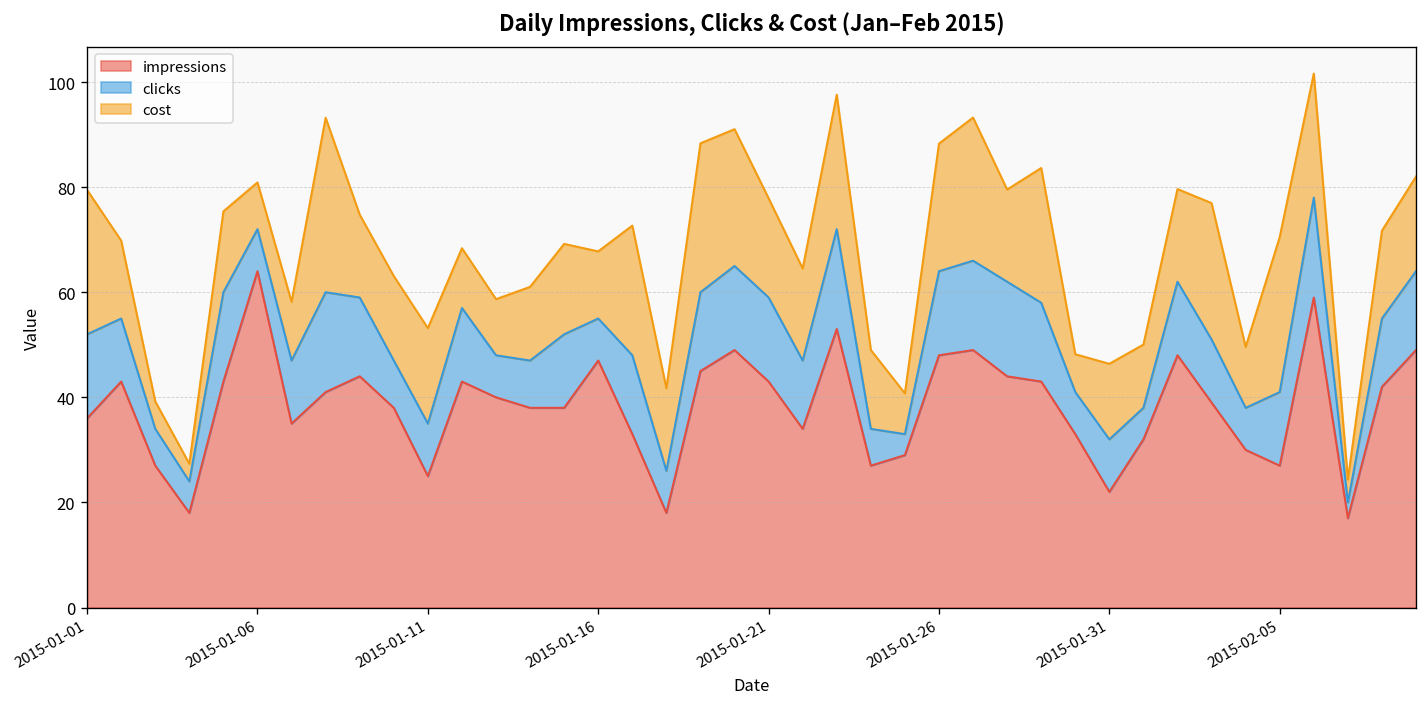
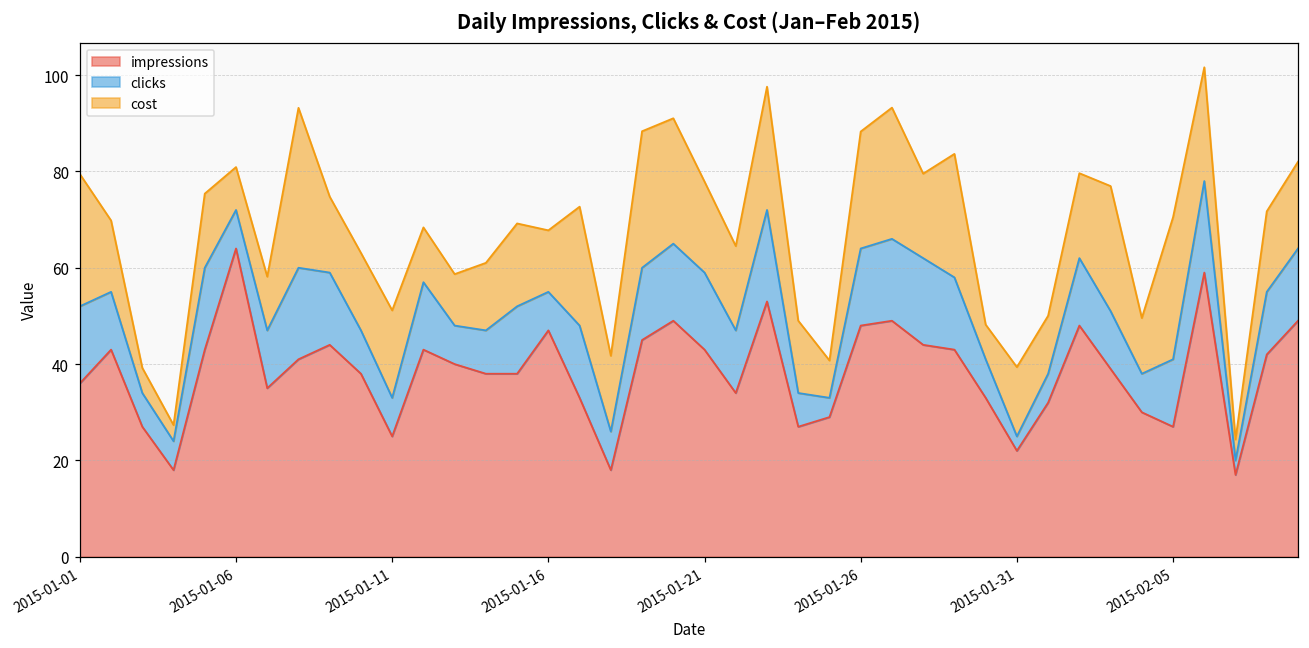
  {
    "impressions": {
      "2015-01-01": 36,
      "2015-01-06": 64,
      "2015-01-11": 25,
      "2015-01-16": 47,
      "2015-01-21": 43,
      "2015-01-26": 48,
      "2015-01-31": 22,
      "2015-02-05": 27
    },
    "clicks": {
      "2015-01-01": 16,
      "2015-01-06": 8,
-     "2015-01-11": 10,
+     "2015-01-11": 8,
      "2015-01-16": 8,
      "2015-01-21": 16,
      "2015-01-26": 16,
-     "2015-01-31": 10,
+     "2015-01-31": 3,
      "2015-02-05": 14
    },
    "cost": {
      "2015-01-01": 27,
      "2015-01-06": 9,
      "2015-01-11": 18,
      "2015-01-16": 13,
      "2015-01-21": 19,
      "2015-01-26": 24,
      "2015-01-31": 14,
      "2015-02-05": 30
    }
  }
